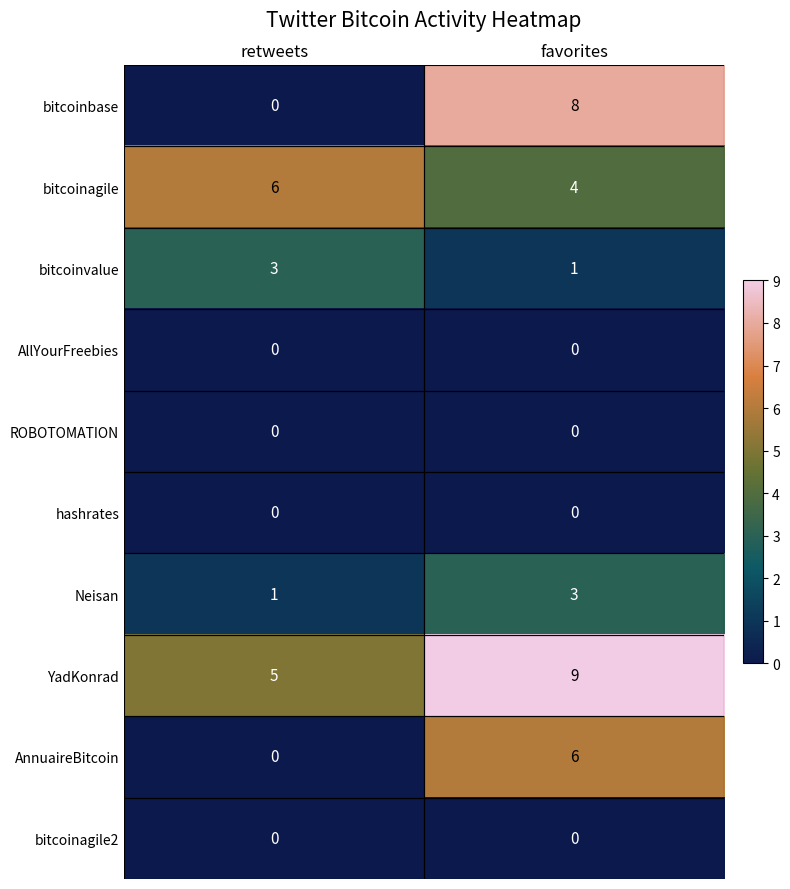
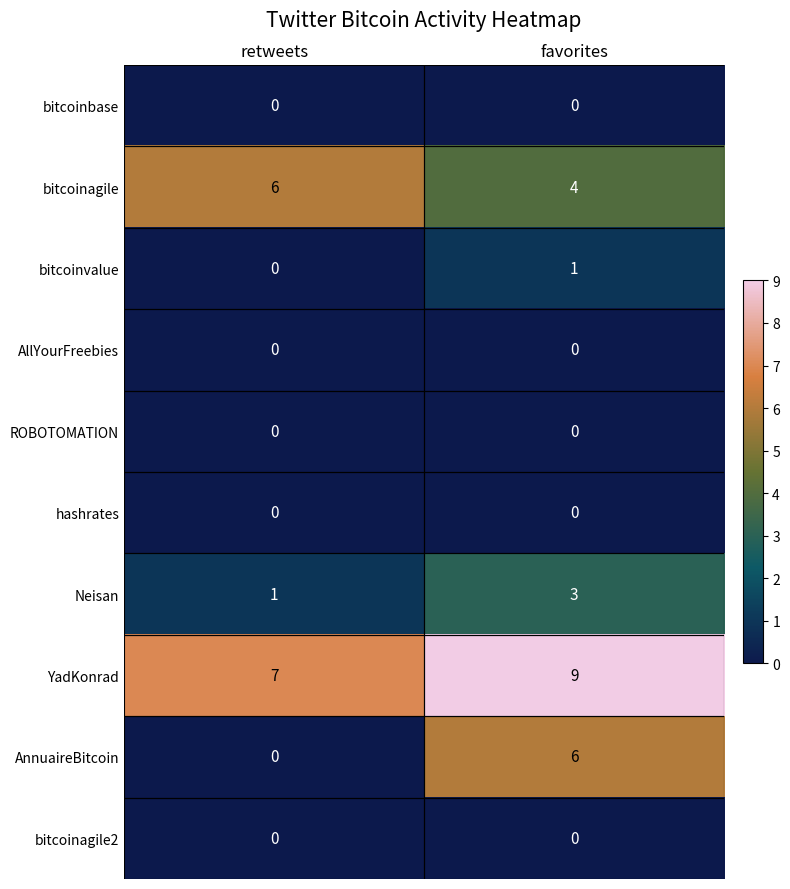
  {
    "bitcoinbase": {
      "retweets": 0,
-     "favorites": 8
+     "favorites": 0
    },
    "bitcoinagile": {
      "retweets": 6,
      "favorites": 4
    },
    "bitcoinvalue": {
-     "retweets": 3,
+     "retweets": 0,
      "favorites": 1
    },
    "AllYourFreebies": {
      "retweets": 0,
      "favorites": 0
    },
    "ROBOTOMATION": {
      "retweets": 0,
      "favorites": 0
    },
    "hashrates": {
      "retweets": 0,
      "favorites": 0
    },
    "Neisan": {
      "retweets": 1,
      "favorites": 3
    },
    "YadKonrad": {
-     "retweets": 5,
+     "retweets": 7,
      "favorites": 9
    },
    "AnnuaireBitcoin": {
      "retweets": 0,
      "favorites": 6
    },
    "bitcoinagile2": {
      "retweets": 0,
      "favorites": 0
    }
  }
